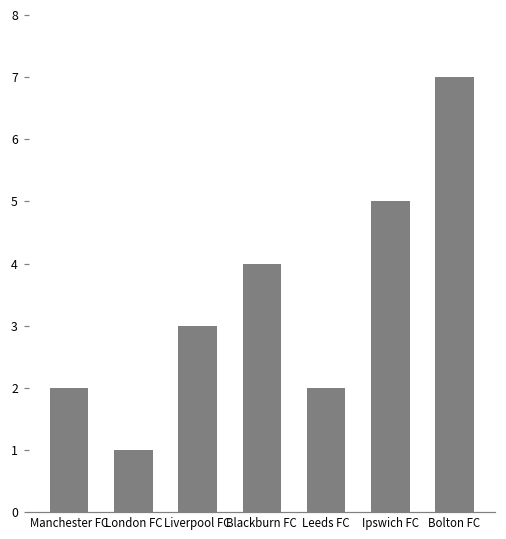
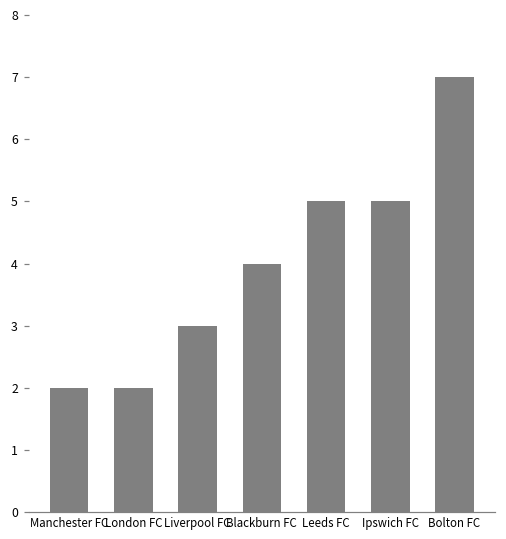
  {
    "Manchester FC": 2,
-   "London FC": 1,
+   "London FC": 2,
    "Liverpool FC": 3,
    "Blackburn FC": 4,
-   "Leeds FC": 2,
+   "Leeds FC": 5,
    "Ipswich FC": 5,
    "Bolton FC": 7
  }
